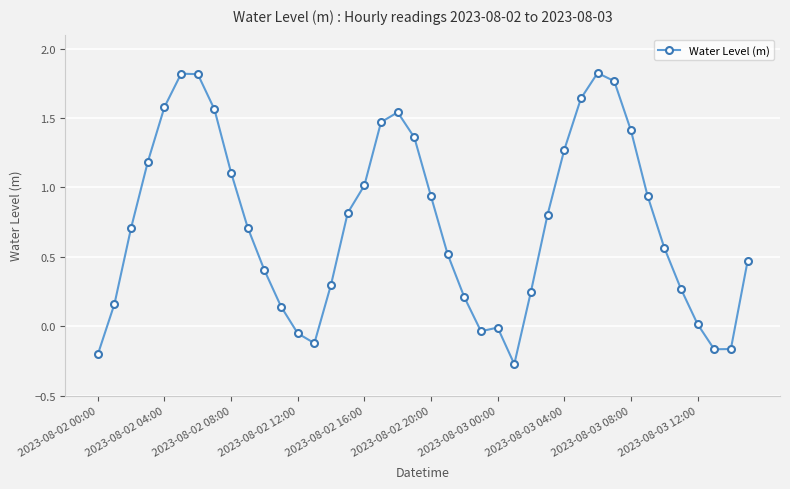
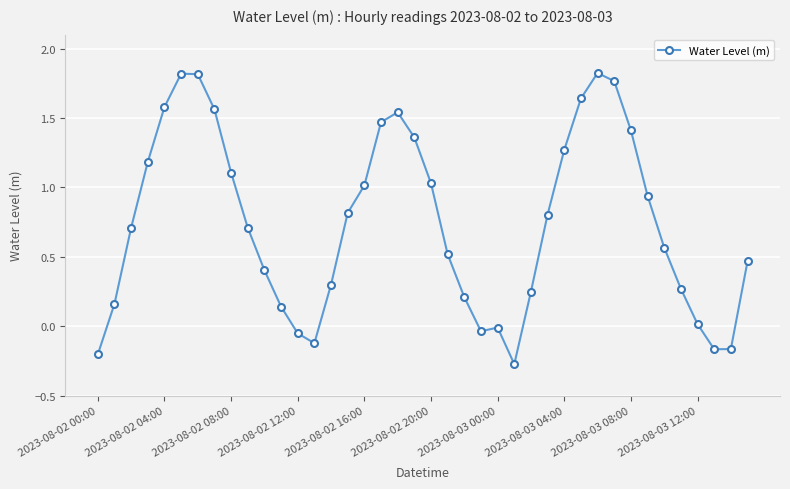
  {
    "2023-08-02 00:00": -0.20,
    "2023-08-02 04:00": 1.58,
    "2023-08-02 08:00": 1.11,
    "2023-08-02 12:00": -0.05,
    "2023-08-02 16:00": 1.01,
-   "2023-08-02 20:00": 0.94,
+   "2023-08-02 20:00": 1.03,
    "2023-08-03 00:00": -0.01,
    "2023-08-03 04:00": 1.27,
    "2023-08-03 08:00": 1.41,
    "2023-08-03 12:00": 0.02
  }
